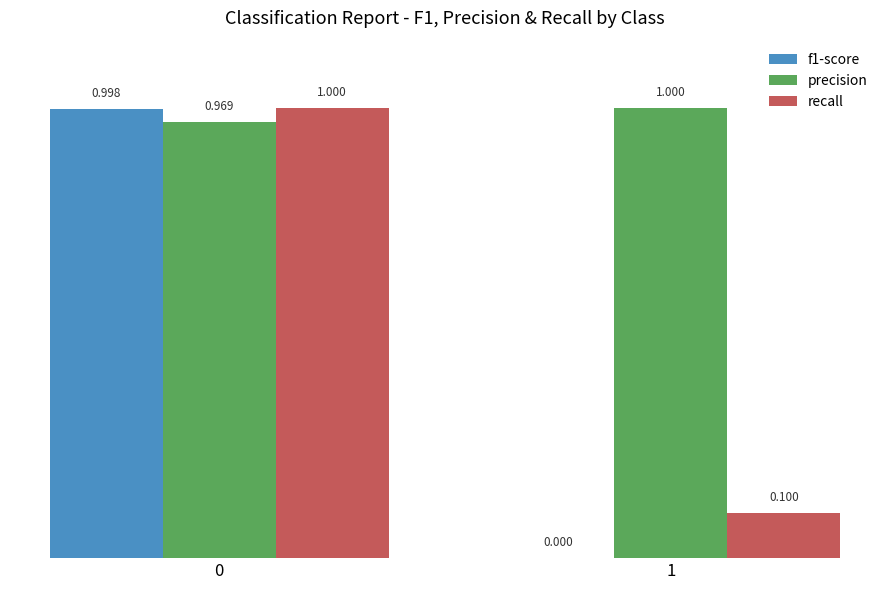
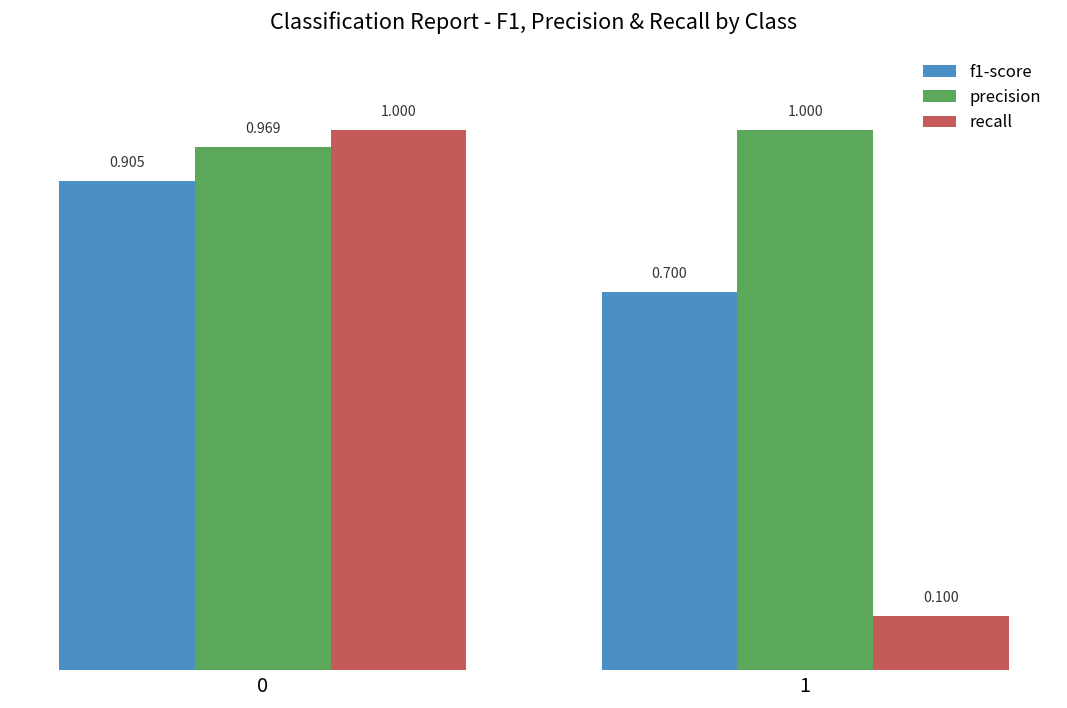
  {
    "f1-score": {
-     "0": 0.998,
-     "1": 0.000
+     "0": 0.905,
+     "1": 0.700
    },
    "precision": {
      "0": 0.969,
      "1": 1.000
    },
    "recall": {
      "0": 1.000,
      "1": 0.100
    }
  }
